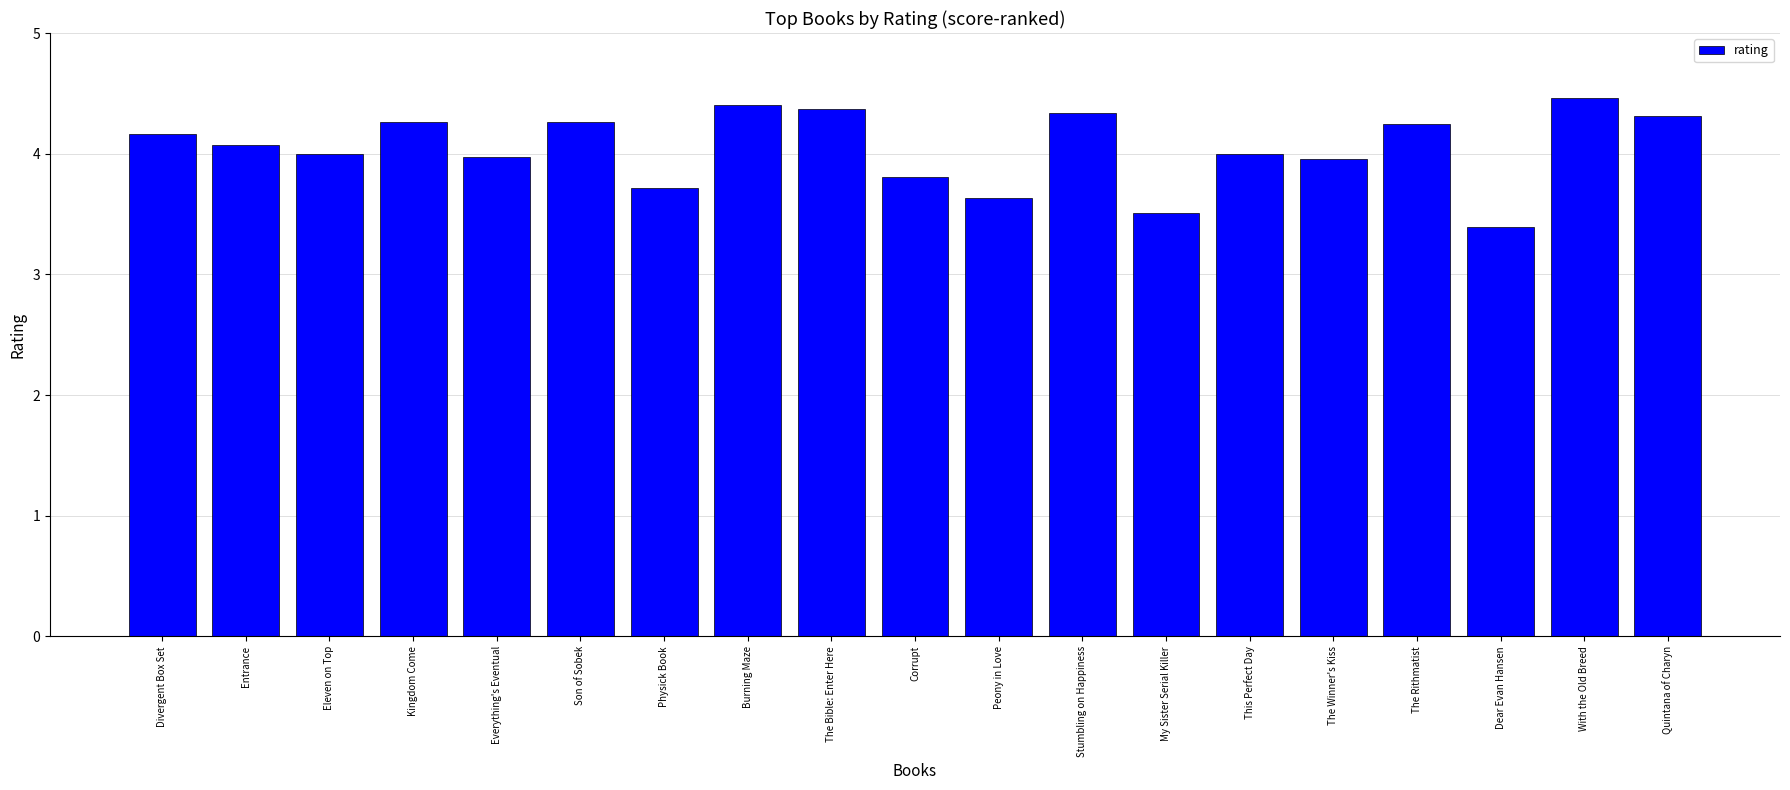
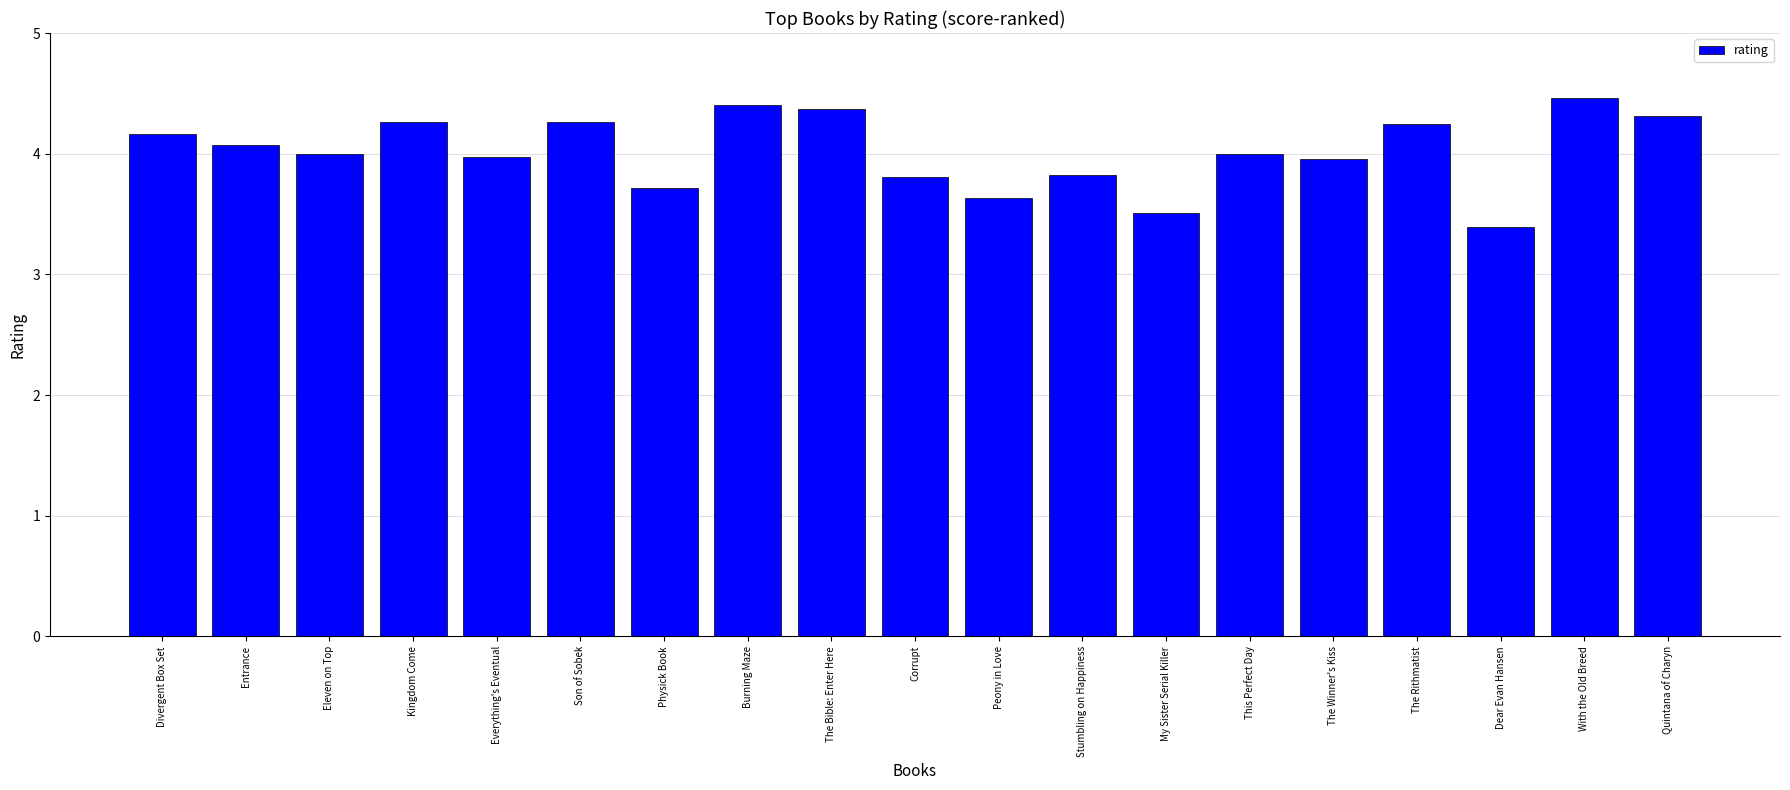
  {
    "Divergent Box Set": 4.16,
    "Entrance": 4.07,
    "Eleven on Top": 4.00,
    "Kingdom Come": 4.26,
    "Everything's Eventual": 3.97,
    "Son of Sobek": 4.26,
    "Physick Book": 3.72,
    "Burning Maze": 4.40,
    "The Bible: Enter Here": 4.37,
    "Corrupt": 3.81,
    "Peony in Love": 3.63,
-   "Stumbling on Happiness": 4.34,
+   "Stumbling on Happiness": 3.82,
    "My Sister Serial Killer": 3.51,
    "This Perfect Day": 4.00,
    "The Winner's Kiss": 3.96,
    "The Rithmatist": 4.25,
    "Dear Evan Hansen": 3.39,
    "With the Old Breed": 4.46,
    "Quintana of Charyn": 4.31
  }
